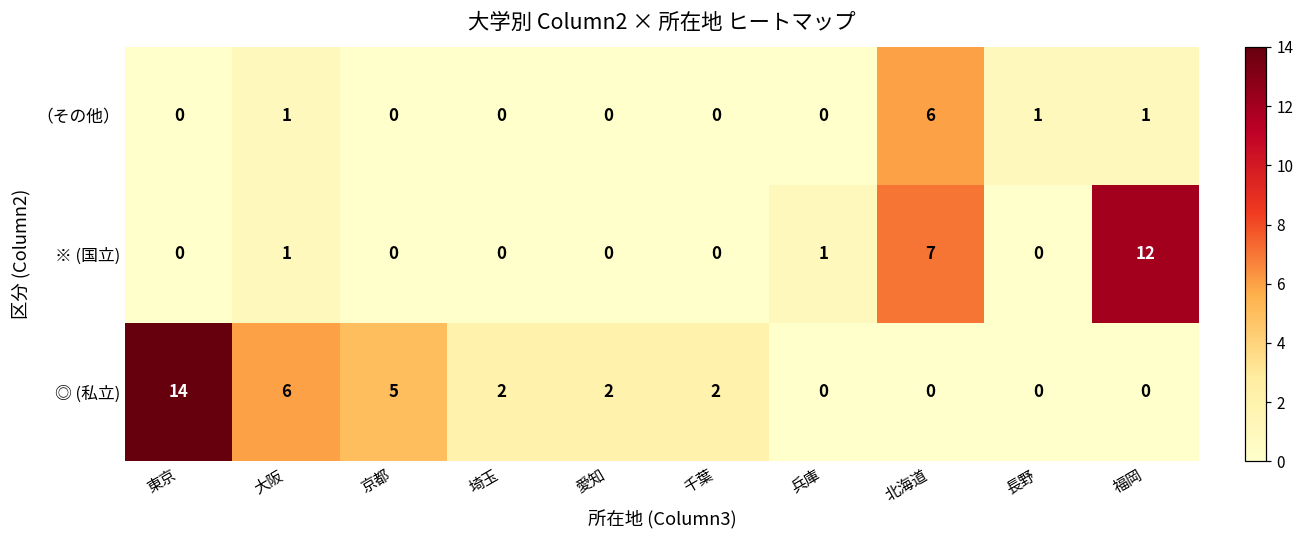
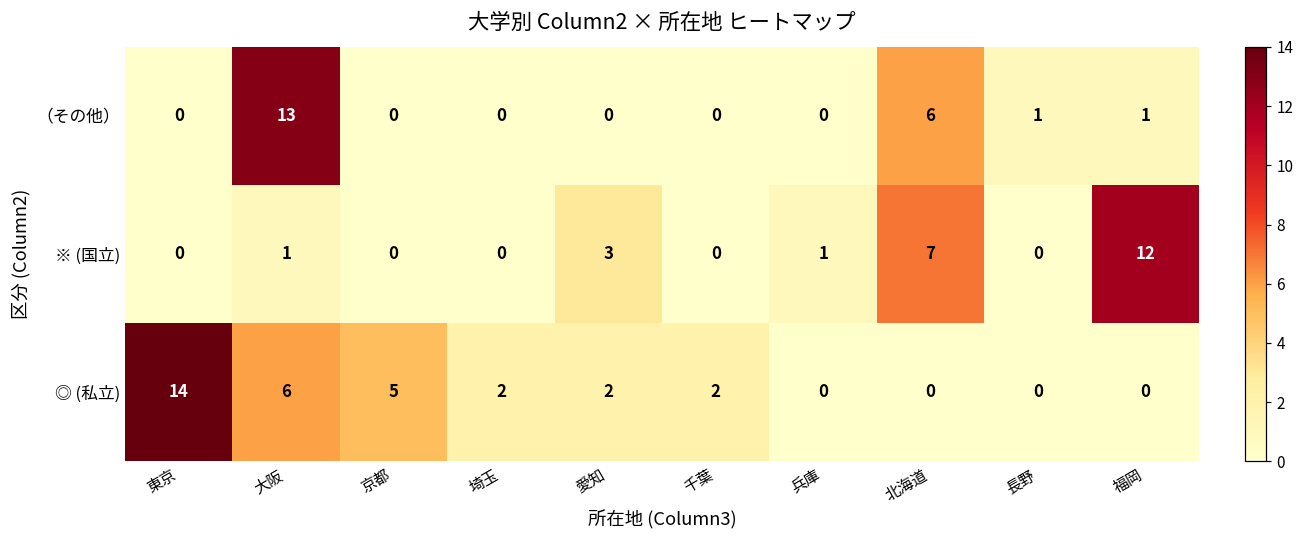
  {
    "（その他）": {
      "東京": 0,
-     "大阪": 1,
+     "大阪": 13,
      "京都": 0,
      "埼玉": 0,
      "愛知": 0,
      "千葉": 0,
      "兵庫": 0,
      "北海道": 6,
      "長野": 1,
      "福岡": 1
    },
    "※ (国立)": {
      "東京": 0,
      "大阪": 1,
      "京都": 0,
      "埼玉": 0,
-     "愛知": 0,
+     "愛知": 3,
      "千葉": 0,
      "兵庫": 1,
      "北海道": 7,
      "長野": 0,
      "福岡": 12
    },
    "◎ (私立)": {
      "東京": 14,
      "大阪": 6,
      "京都": 5,
      "埼玉": 2,
      "愛知": 2,
      "千葉": 2,
      "兵庫": 0,
      "北海道": 0,
      "長野": 0,
      "福岡": 0
    }
  }
